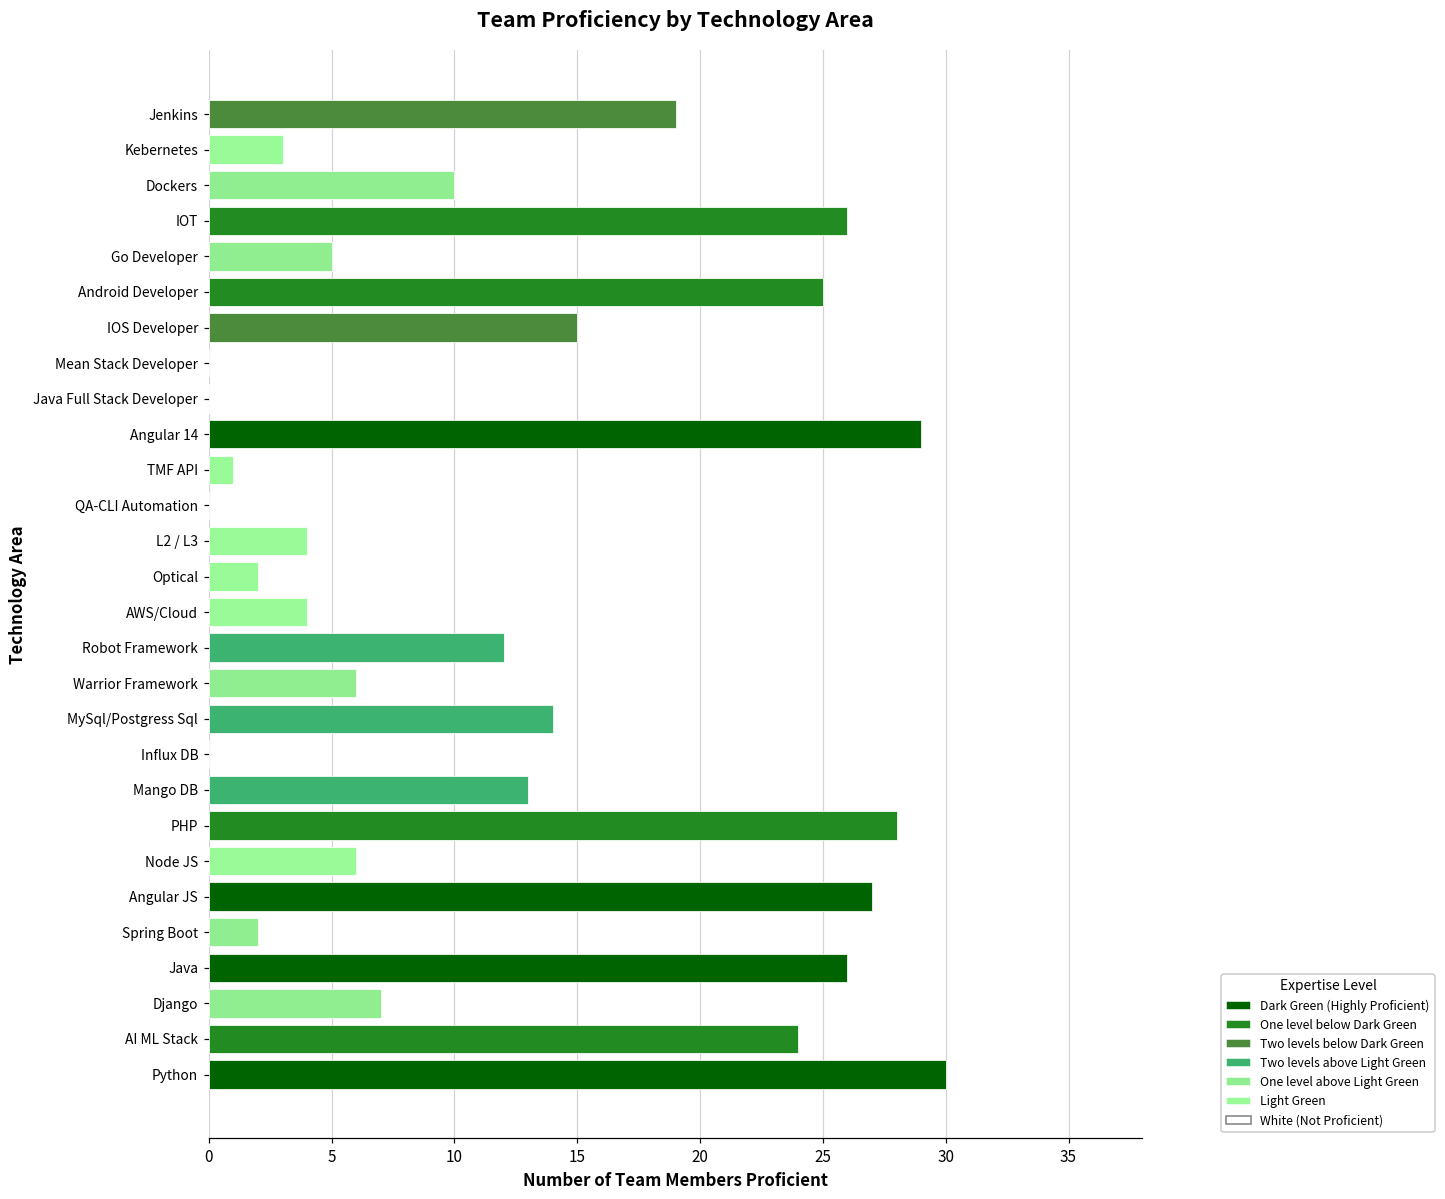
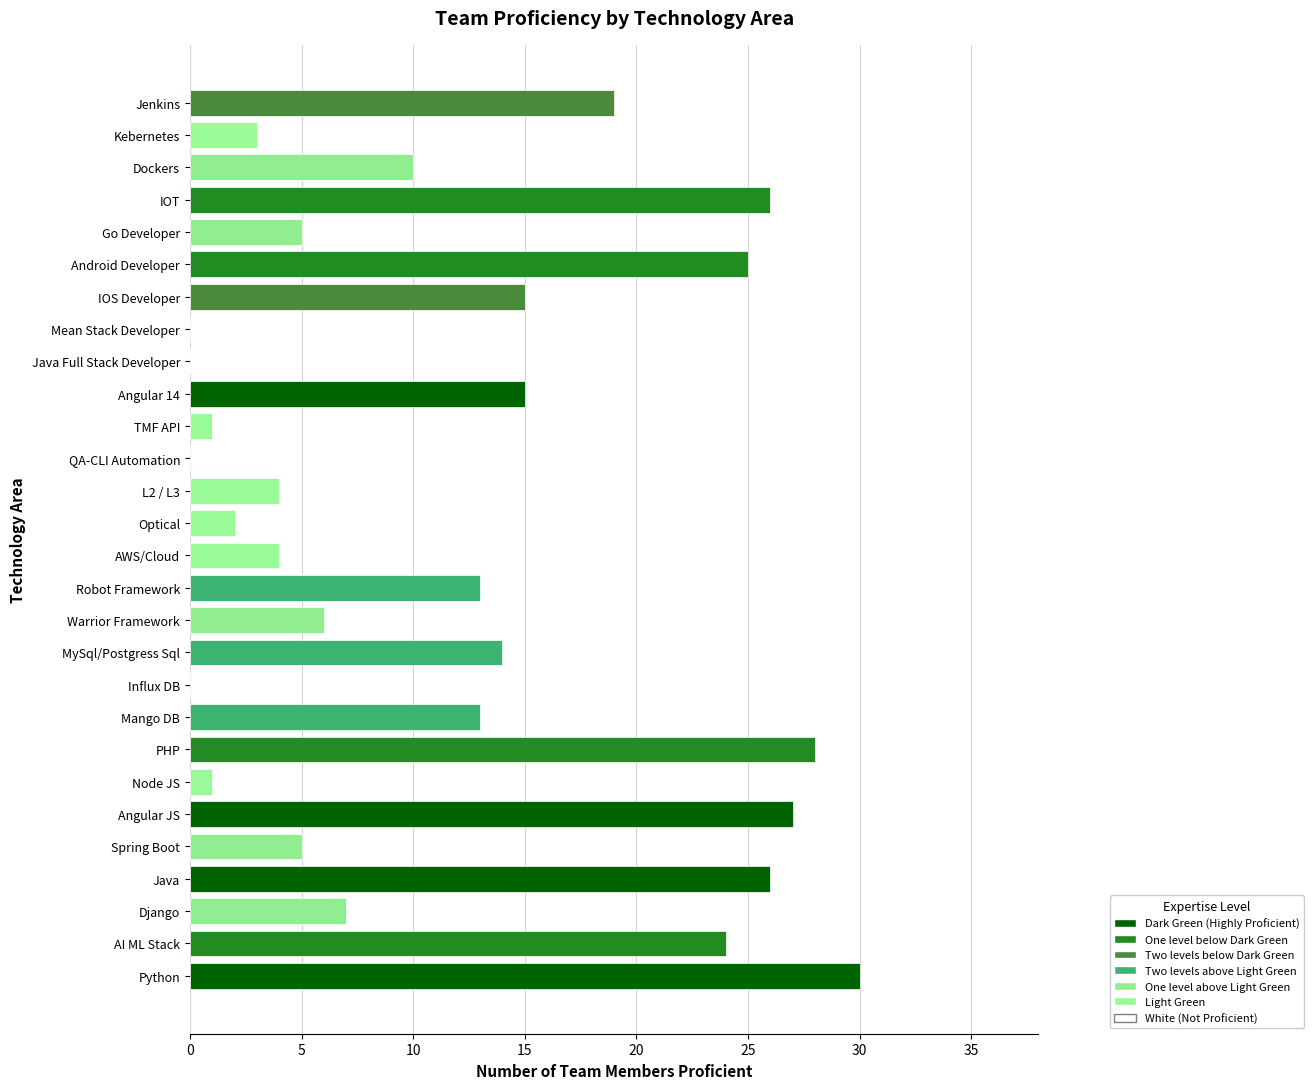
  {
    "Jenkins": 19,
    "Kebernetes": 3,
    "Dockers": 10,
    "IOT": 26,
    "Go Developer": 5,
    "Android Developer": 25,
    "IOS Developer": 15,
    "Mean Stack Developer": 0,
    "Java Full Stack Developer": 1,
-   "Angular 14": 29,
+   "Angular 14": 15,
    "TMF API": 1,
    "QA-CLI Automation": 0,
    "L2 / L3": 4,
    "Optical": 2,
    "AWS/Cloud": 4,
-   "Robot Framework": 12,
+   "Robot Framework": 13,
    "Warrior Framework": 6,
    "MySql/Postgress Sql": 14,
    "Influx DB": 0,
    "Mango DB": 13,
    "PHP": 28,
-   "Node JS": 6,
+   "Node JS": 1,
    "Angular JS": 27,
-   "Spring Boot": 2,
+   "Spring Boot": 5,
    "Java": 26,
    "Django": 7,
    "AI ML Stack": 24,
    "Python": 30
  }
